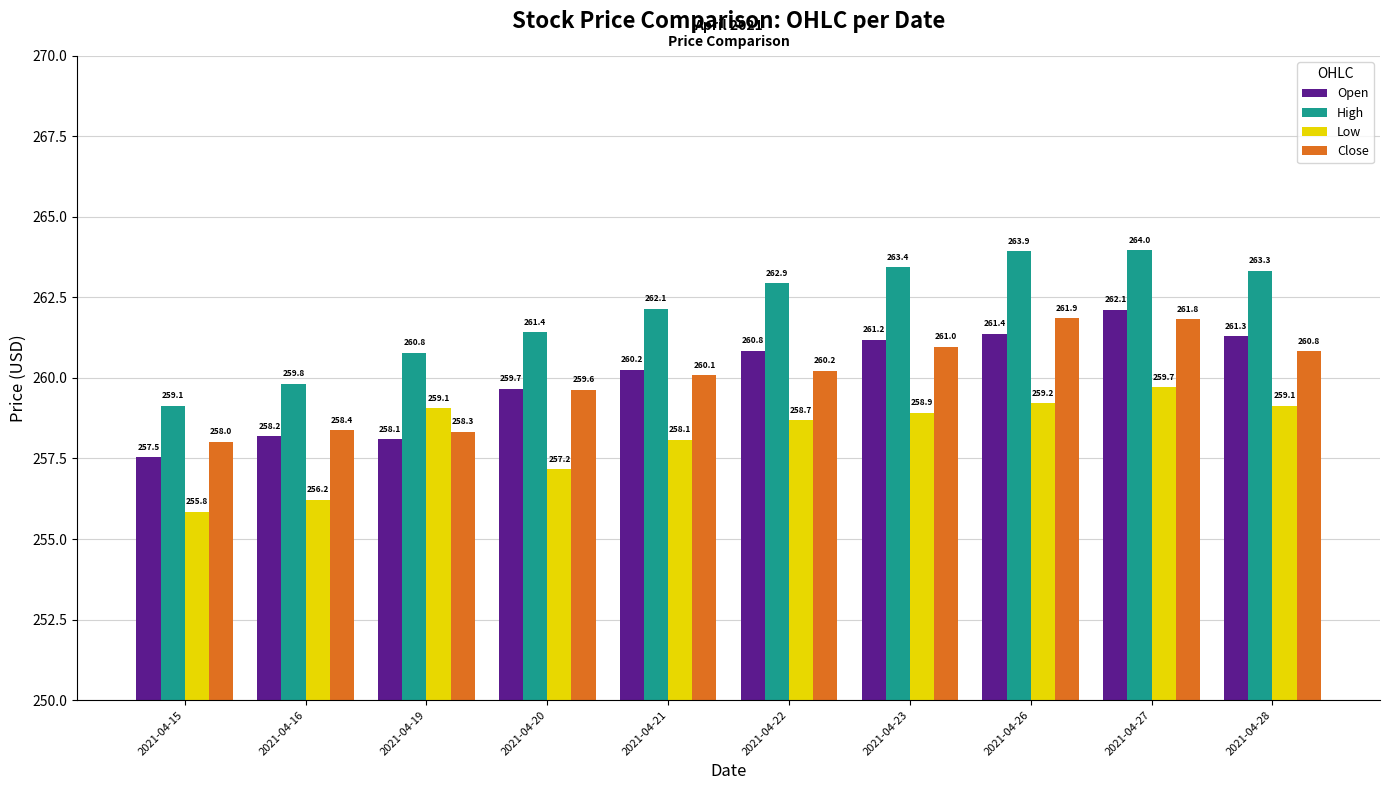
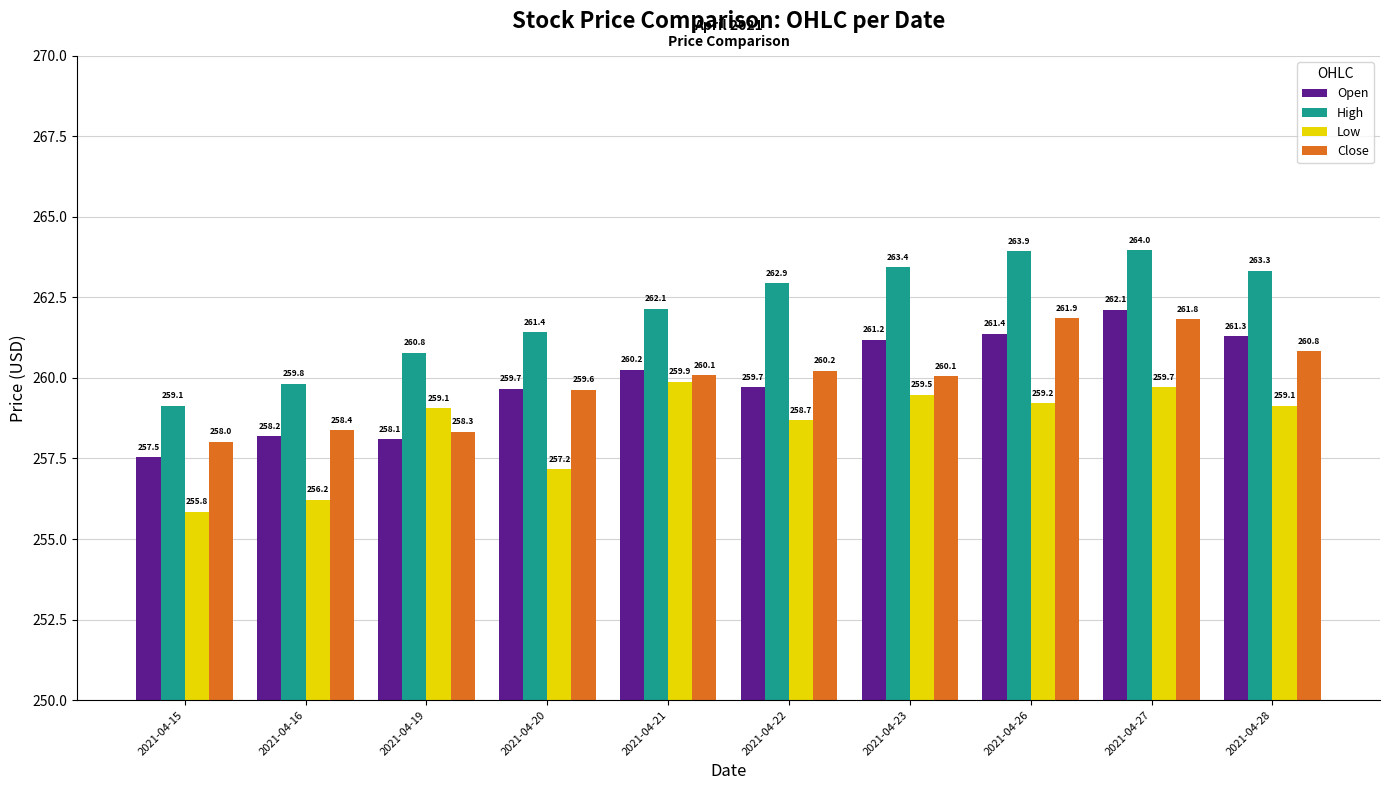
  {
    "Open": {
      "2021-04-15": 257.5,
      "2021-04-16": 258.2,
      "2021-04-19": 258.1,
      "2021-04-20": 259.7,
      "2021-04-21": 260.2,
-     "2021-04-22": 260.8,
+     "2021-04-22": 259.7,
      "2021-04-23": 261.2,
      "2021-04-26": 261.4,
      "2021-04-27": 262.1,
      "2021-04-28": 261.3
    },
    "High": {
      "2021-04-15": 259.1,
      "2021-04-16": 259.8,
      "2021-04-19": 260.8,
      "2021-04-20": 261.4,
      "2021-04-21": 262.1,
      "2021-04-22": 262.9,
      "2021-04-23": 263.4,
      "2021-04-26": 263.9,
      "2021-04-27": 264.0,
      "2021-04-28": 263.3
    },
    "Low": {
      "2021-04-15": 255.8,
      "2021-04-16": 256.2,
      "2021-04-19": 259.1,
      "2021-04-20": 257.2,
-     "2021-04-21": 258.1,
+     "2021-04-21": 259.9,
      "2021-04-22": 258.7,
-     "2021-04-23": 258.9,
+     "2021-04-23": 259.5,
      "2021-04-26": 259.2,
      "2021-04-27": 259.7,
      "2021-04-28": 259.1
    },
    "Close": {
      "2021-04-15": 258.0,
      "2021-04-16": 258.4,
      "2021-04-19": 258.3,
      "2021-04-20": 259.6,
      "2021-04-21": 260.1,
      "2021-04-22": 260.2,
-     "2021-04-23": 261.0,
+     "2021-04-23": 260.1,
      "2021-04-26": 261.9,
      "2021-04-27": 261.8,
      "2021-04-28": 260.8
    }
  }
